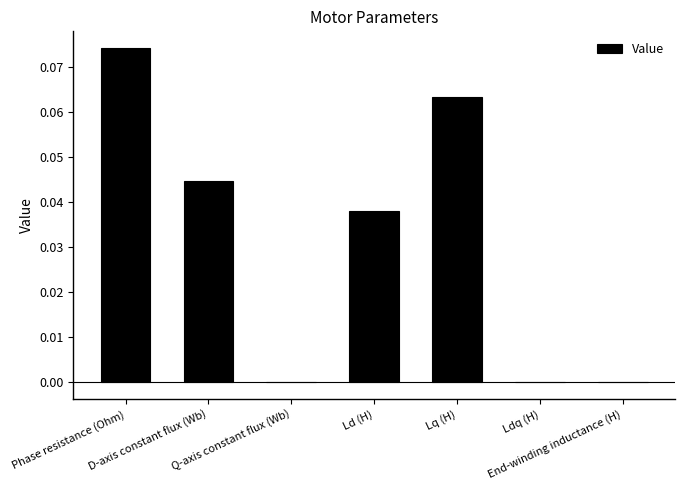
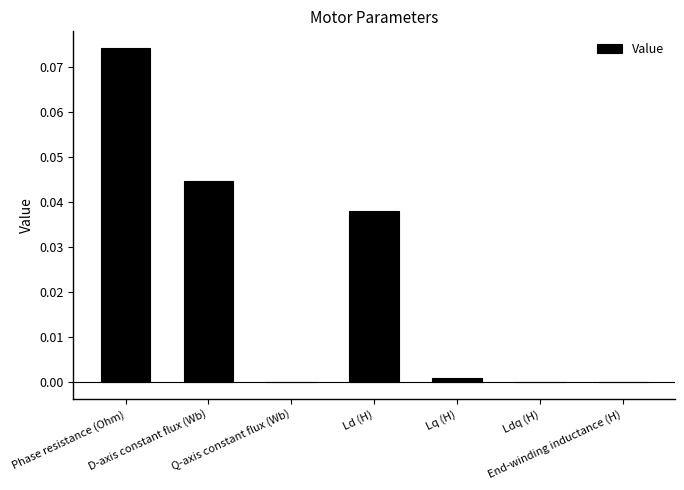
  {
    "Phase resistance (Ohm)": 0.074,
    "D-axis constant flux (Wb)": 0.045,
    "Ld (H)": 0.038,
-   "Lq (H)": 0.063
+   "Lq (H)": 0.001
  }
